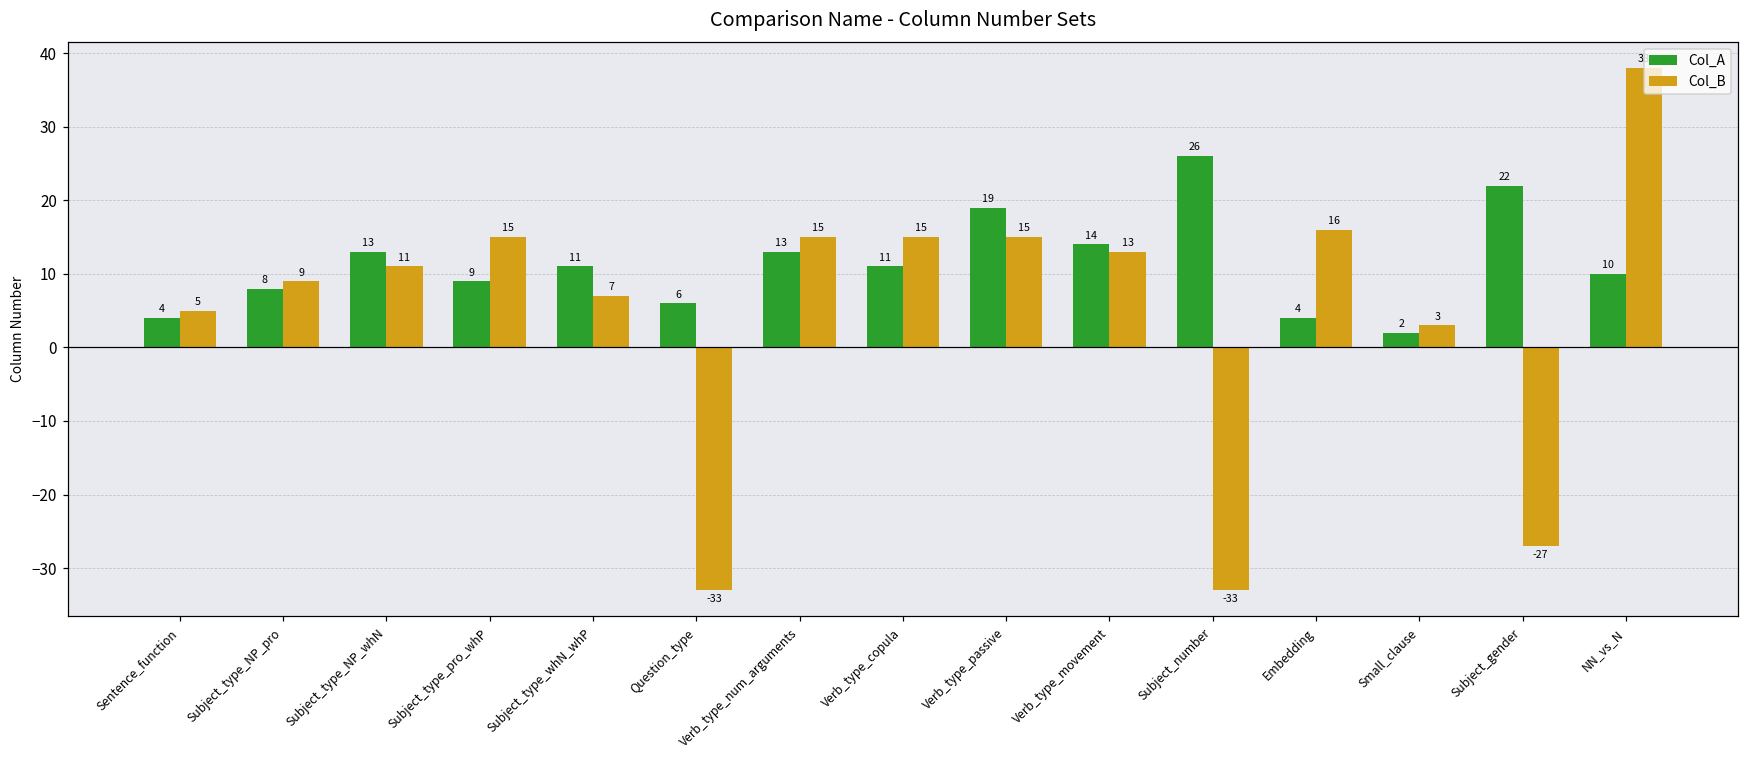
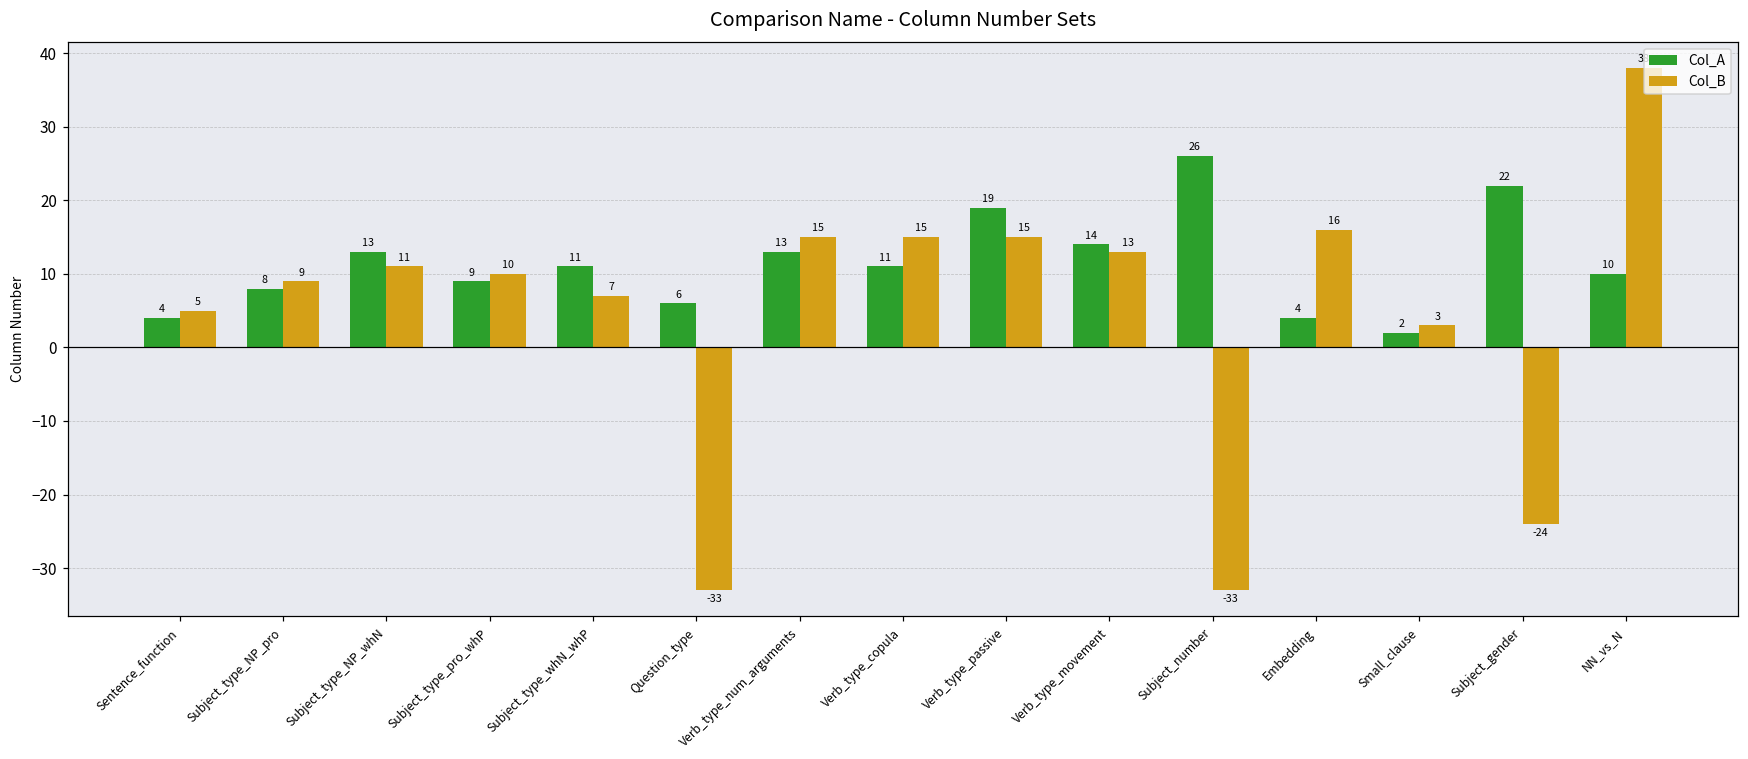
  {
    "Col_A": {
      "Sentence_function": 4,
      "Subject_type_NP_pro": 8,
      "Subject_type_NP_whN": 13,
      "Subject_type_pro_whP": 9,
      "Subject_type_whN_whP": 11,
      "Question_type": 6,
      "Verb_type_num_arguments": 13,
      "Verb_type_copula": 11,
      "Verb_type_passive": 19,
      "Verb_type_movement": 14,
      "Subject_number": 26,
      "Embedding": 4,
      "Small_clause": 2,
      "Subject_gender": 22,
      "NN_vs_N": 10
    },
    "Col_B": {
      "Sentence_function": 5,
      "Subject_type_NP_pro": 9,
      "Subject_type_NP_whN": 11,
-     "Subject_type_pro_whP": 15,
+     "Subject_type_pro_whP": 10,
      "Subject_type_whN_whP": 7,
      "Question_type": -33,
      "Verb_type_num_arguments": 15,
      "Verb_type_copula": 15,
      "Verb_type_passive": 15,
      "Verb_type_movement": 13,
      "Subject_number": -33,
      "Embedding": 16,
      "Small_clause": 3,
-     "Subject_gender": -27
+     "Subject_gender": -24
    }
  }
